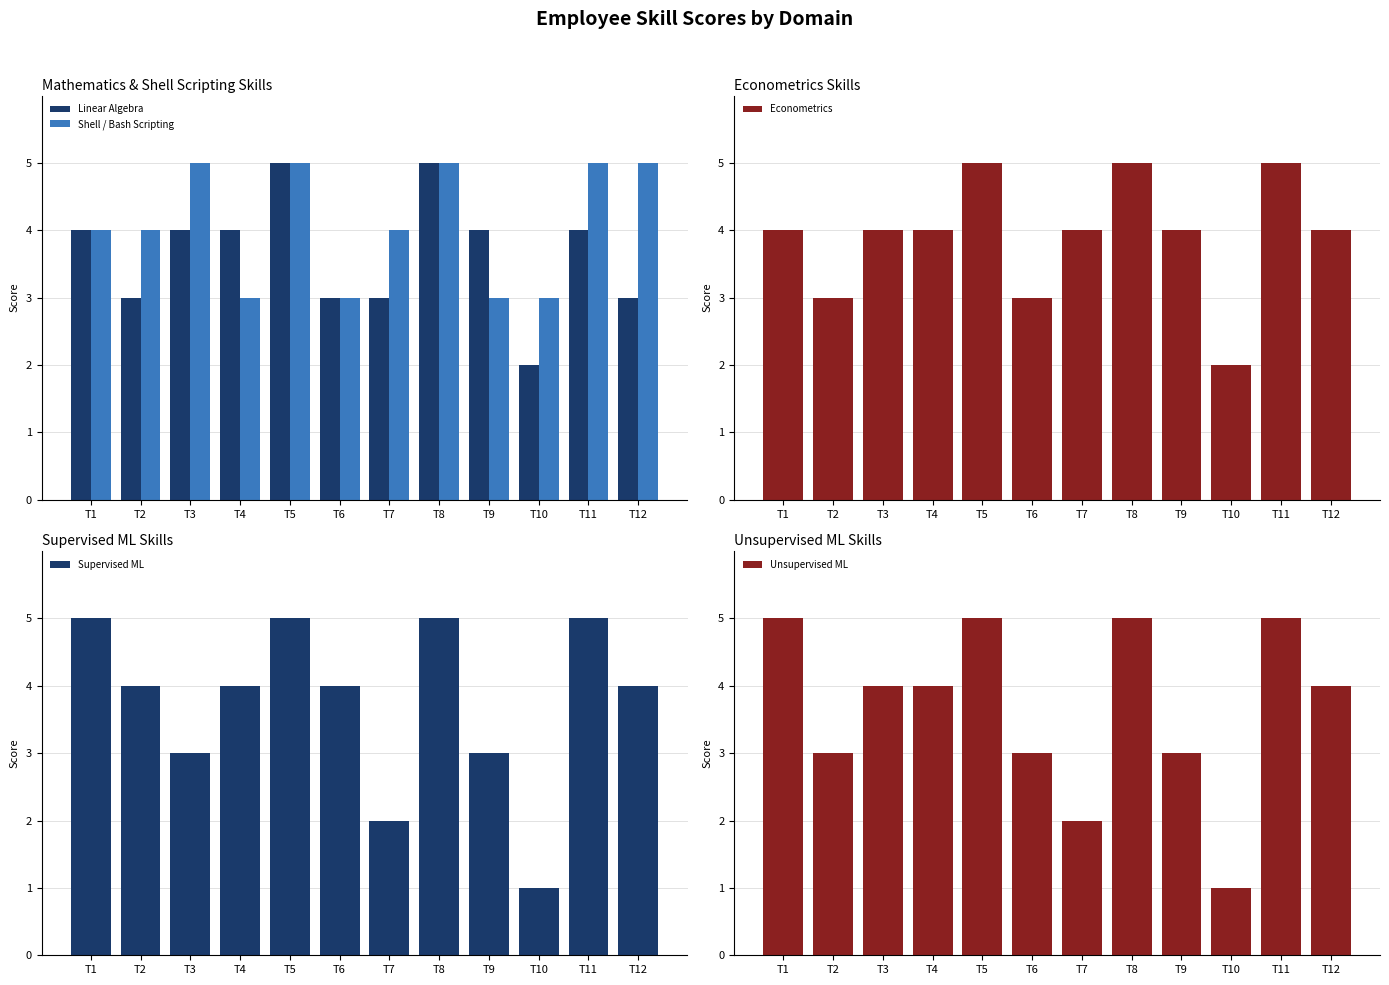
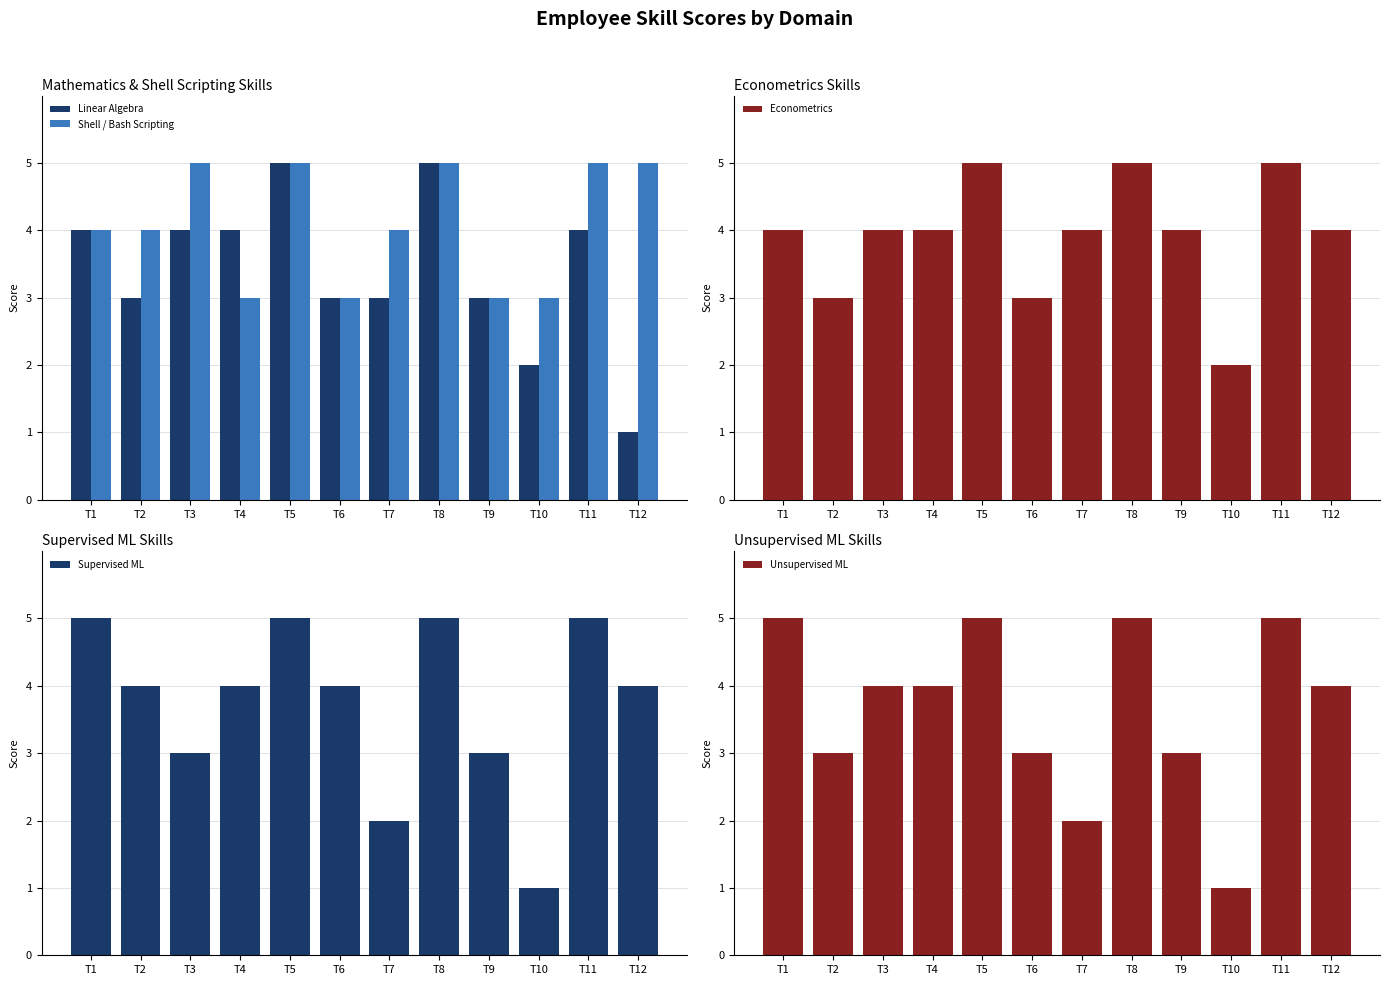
  {
    "Mathematics & Shell Scripting Skills": {
      "Linear Algebra": {
        "T1": 4,
        "T2": 3,
        "T3": 4,
        "T4": 4,
        "T5": 5,
        "T6": 3,
        "T7": 3,
        "T8": 5,
-       "T9": 4,
+       "T9": 3,
        "T10": 2,
        "T11": 4,
-       "T12": 3
+       "T12": 1
      },
      "Shell / Bash Scripting": {
        "T1": 4,
        "T2": 4,
        "T3": 5,
        "T4": 3,
        "T5": 5,
        "T6": 3,
        "T7": 4,
        "T8": 5,
        "T9": 3,
        "T10": 3,
        "T11": 5,
        "T12": 5
      }
    },
    "Econometrics Skills": {
      "T1": 4.0,
      "T2": 3.0,
      "T3": 4.0,
      "T4": 4.0,
      "T5": 5.0,
      "T6": 3.0,
      "T7": 4.0,
      "T8": 5.0,
      "T9": 4.0,
      "T10": 2.0,
      "T11": 5.0,
      "T12": 4.0
    },
    "Supervised ML Skills": {
      "T1": 5.0,
      "T2": 4.0,
      "T3": 3.0,
      "T4": 4.0,
      "T5": 5.0,
      "T6": 4.0,
      "T7": 2.0,
      "T8": 5.0,
      "T9": 3.0,
      "T10": 1.0,
      "T11": 5.0,
      "T12": 4.0
    },
    "Unsupervised ML Skills": {
      "T1": 5.0,
      "T2": 3.0,
      "T3": 4.0,
      "T4": 4.0,
      "T5": 5.0,
      "T6": 3.0,
      "T7": 2.0,
      "T8": 5.0,
      "T9": 3.0,
      "T10": 1.0,
      "T11": 5.0,
      "T12": 4.0
    }
  }
